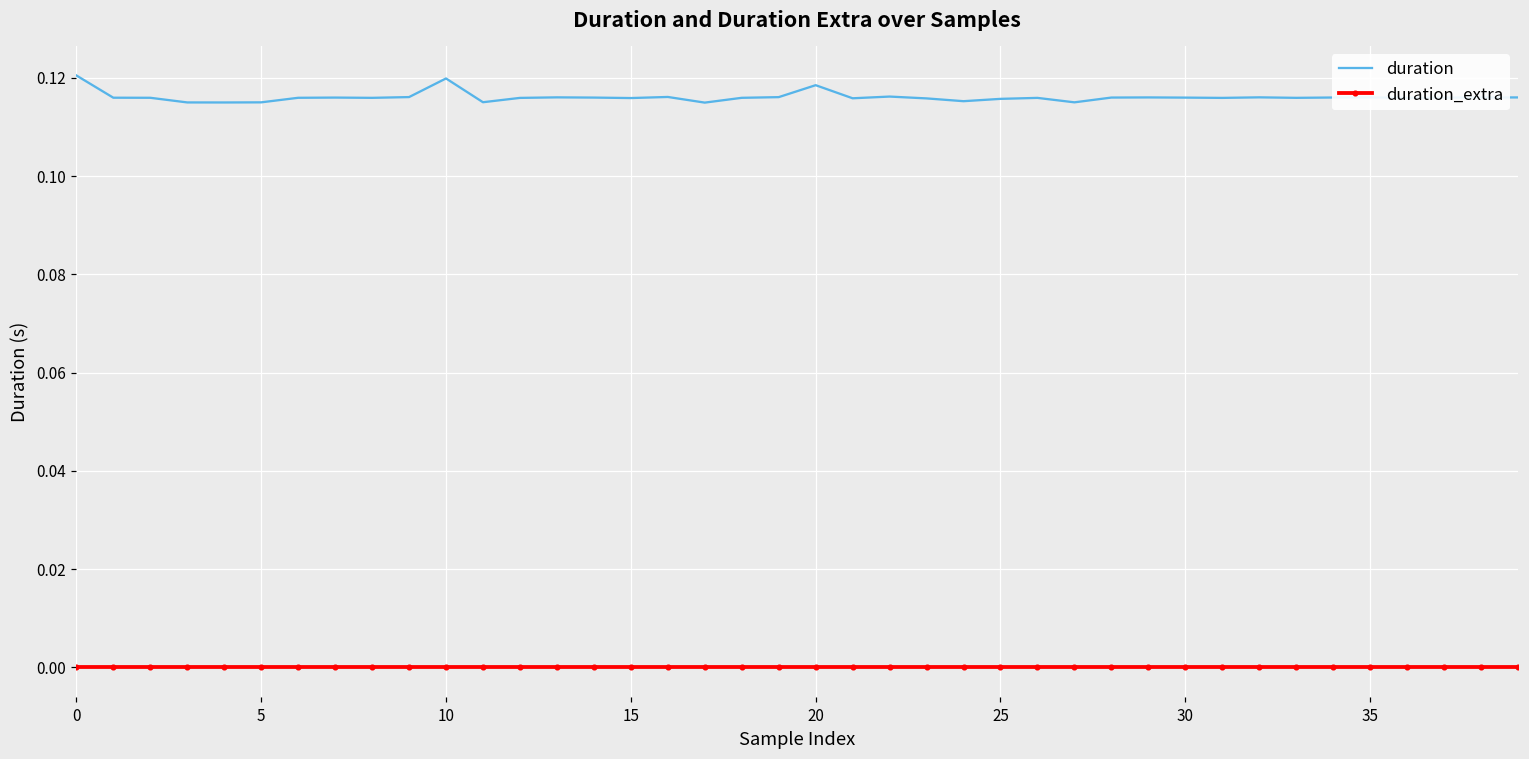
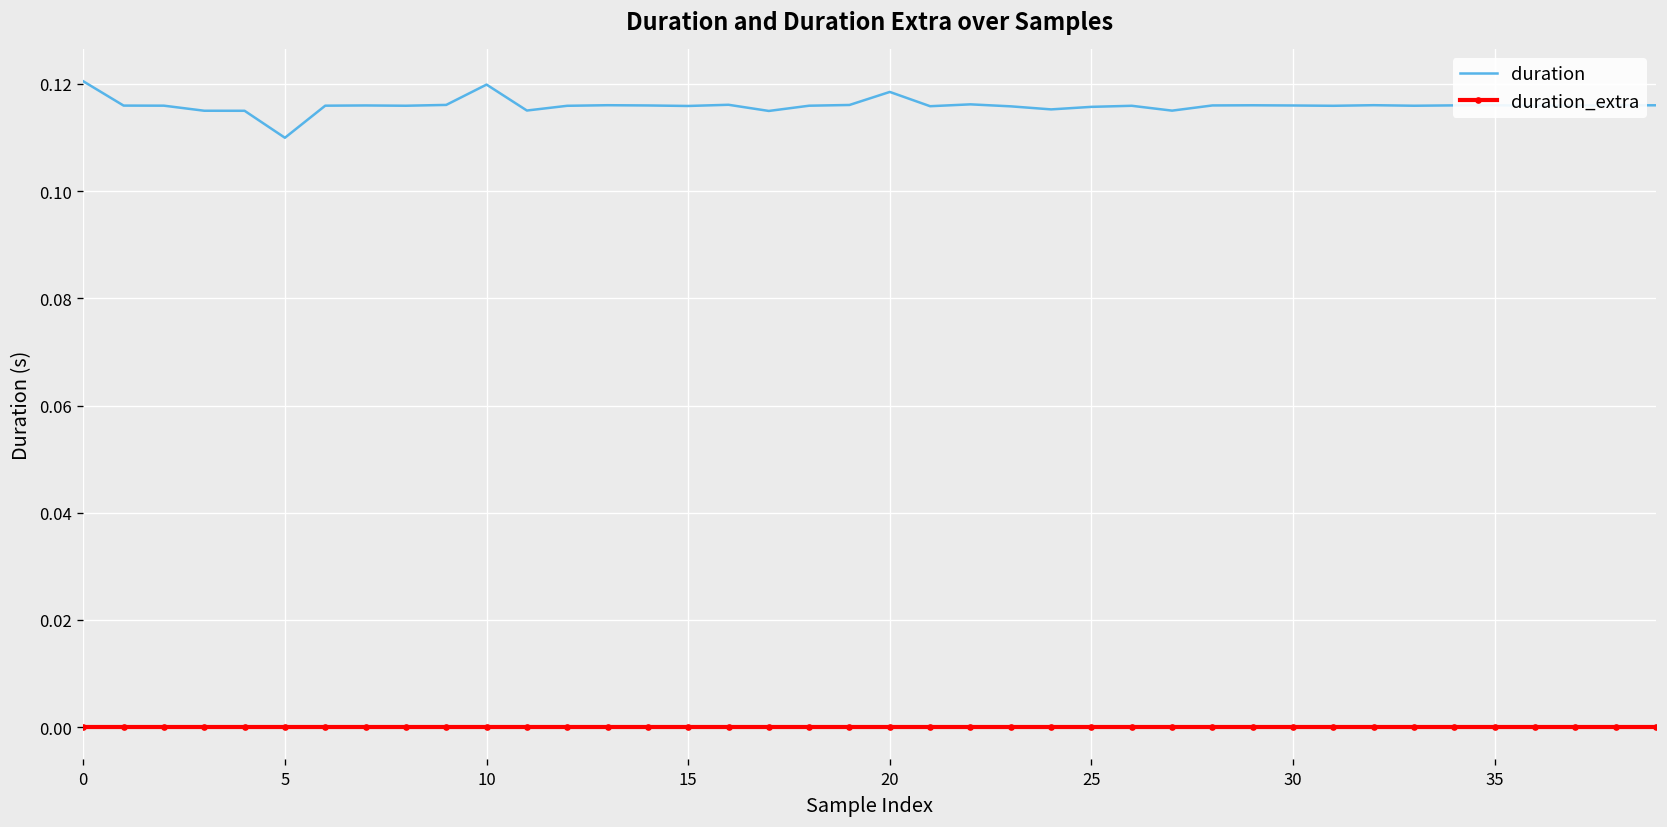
  {
    "duration": {
      "0": 0.120,
-     "5": 0.115,
+     "5": 0.110,
      "10": 0.120,
      "15": 0.116,
      "20": 0.119,
      "25": 0.116,
      "30": 0.116
    },
    "duration_extra": {
      "0": 0.000,
      "5": 0.000,
      "10": 0.000,
      "15": 0.000,
      "20": 0.000,
      "25": 0.000,
      "30": 0.000,
      "35": 0.000
    }
  }
